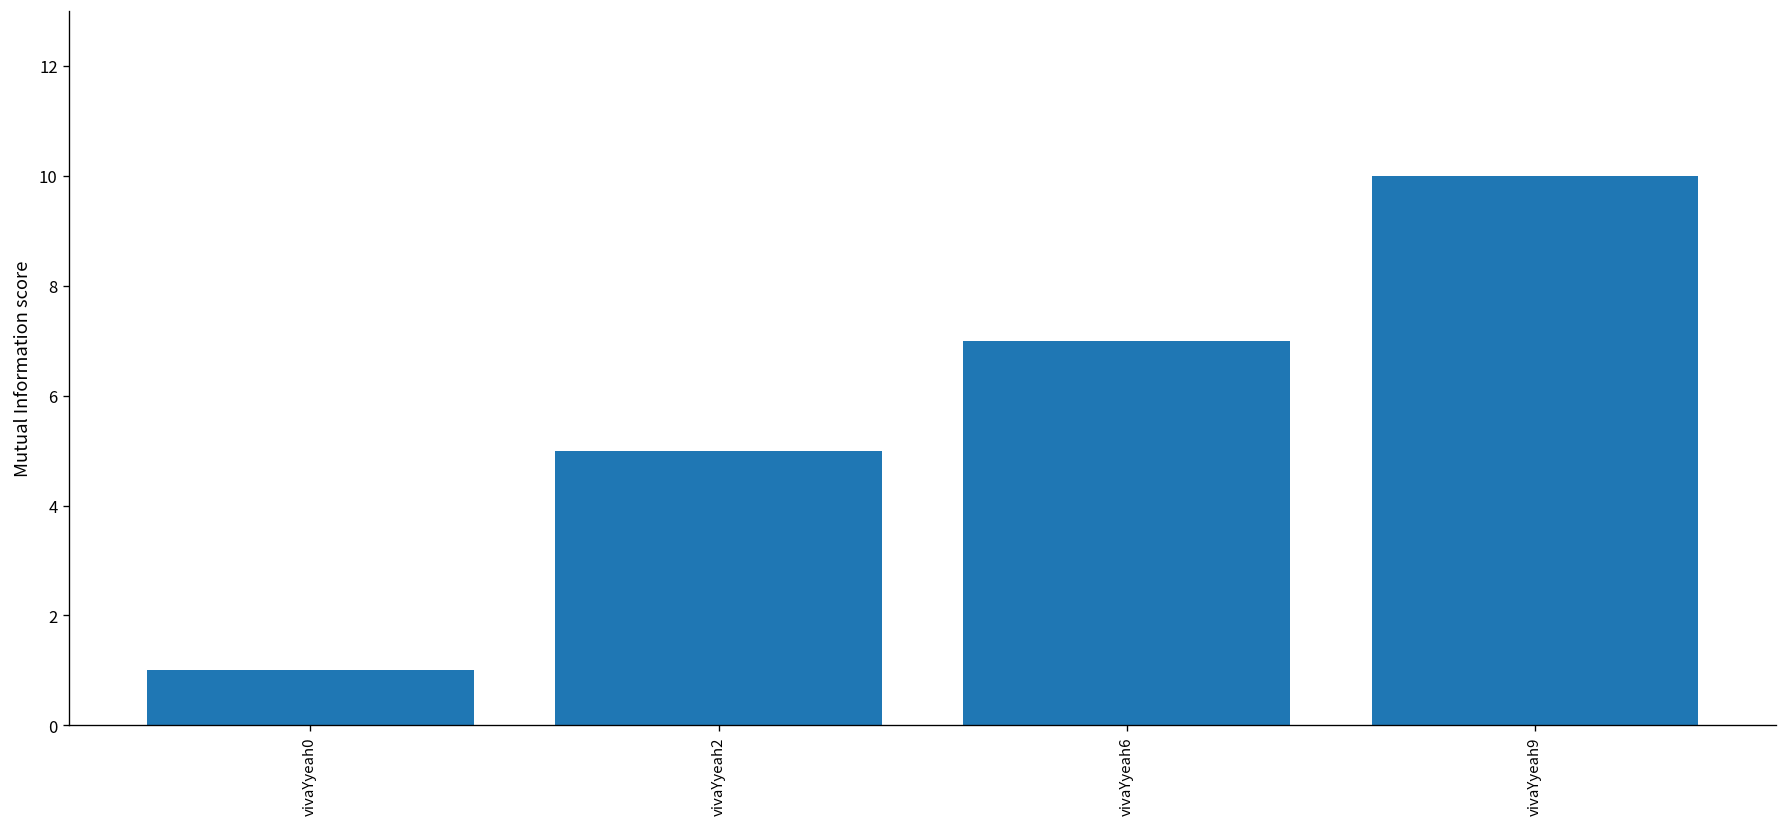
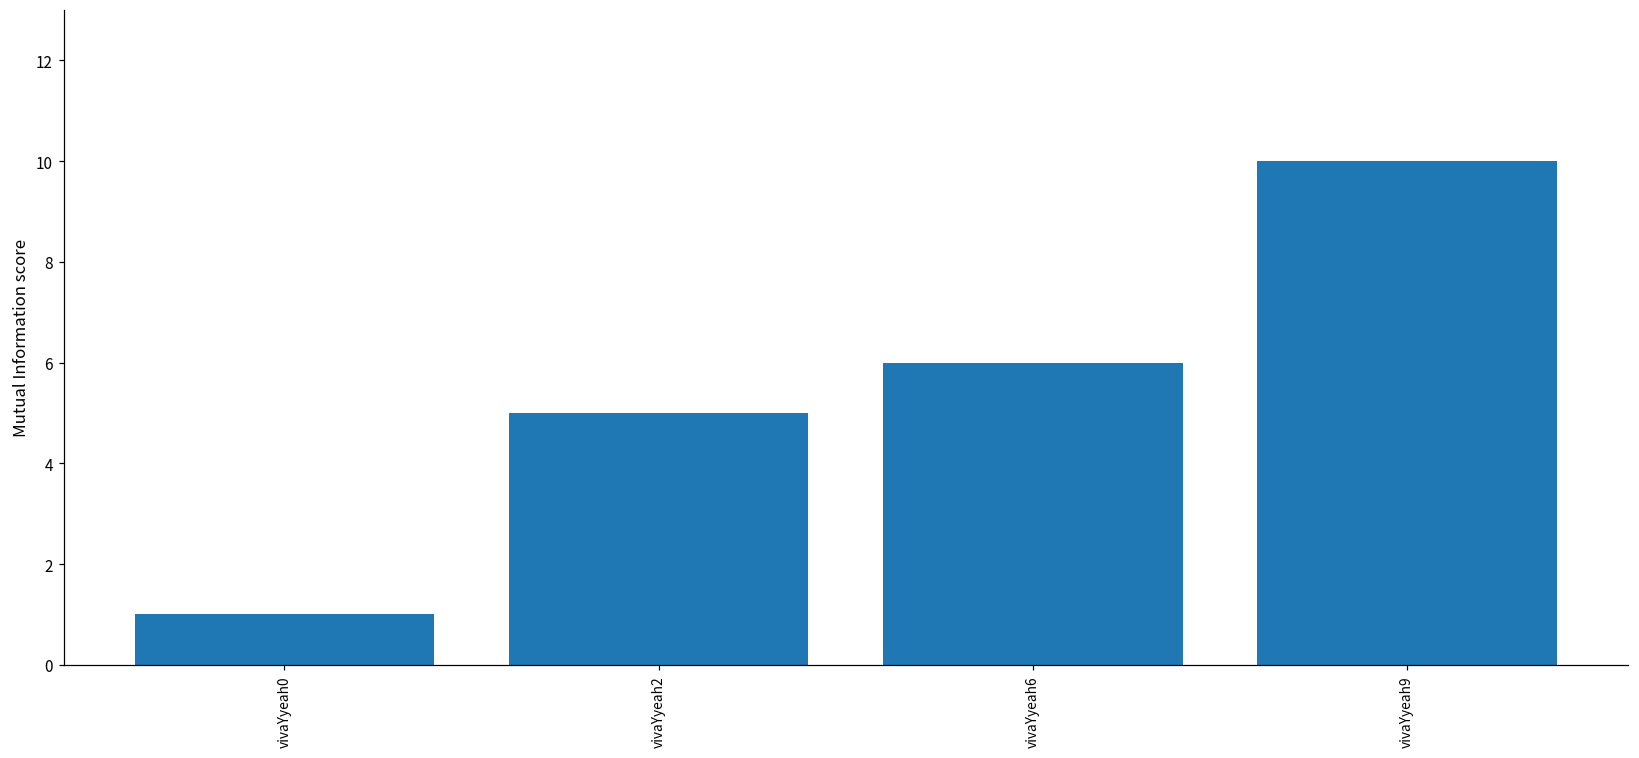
  {
    "vivaYyeah0": 1,
    "vivaYyeah2": 5,
-   "vivaYyeah6": 7,
+   "vivaYyeah6": 6,
    "vivaYyeah9": 10
  }
